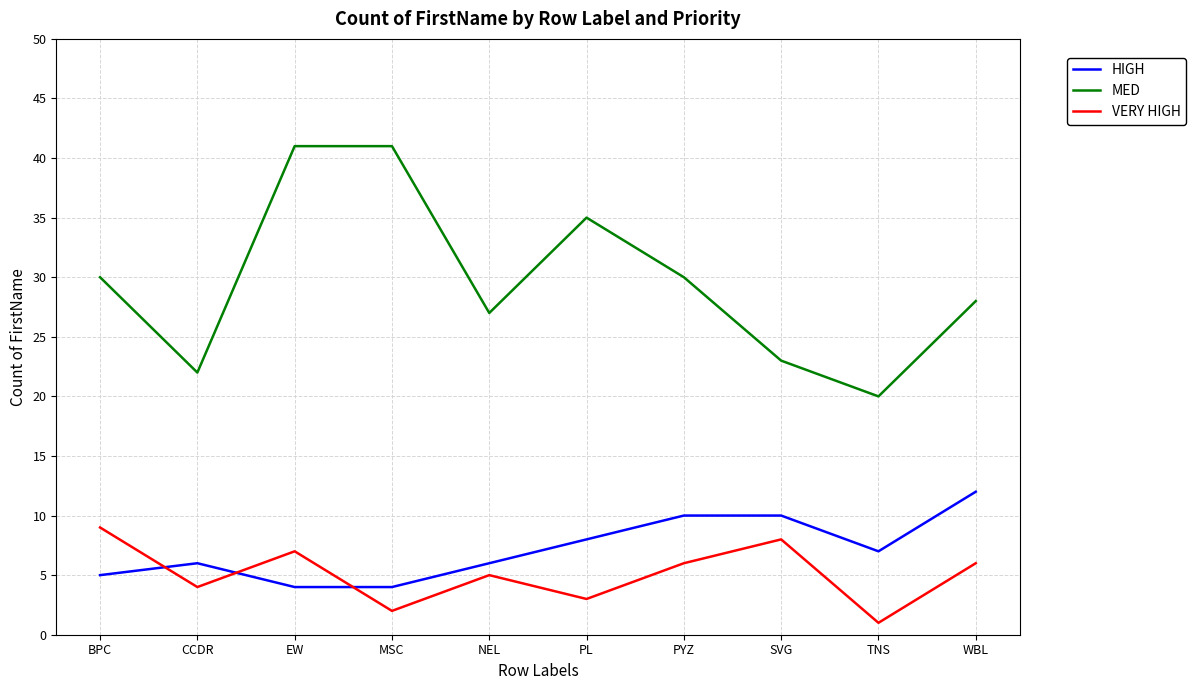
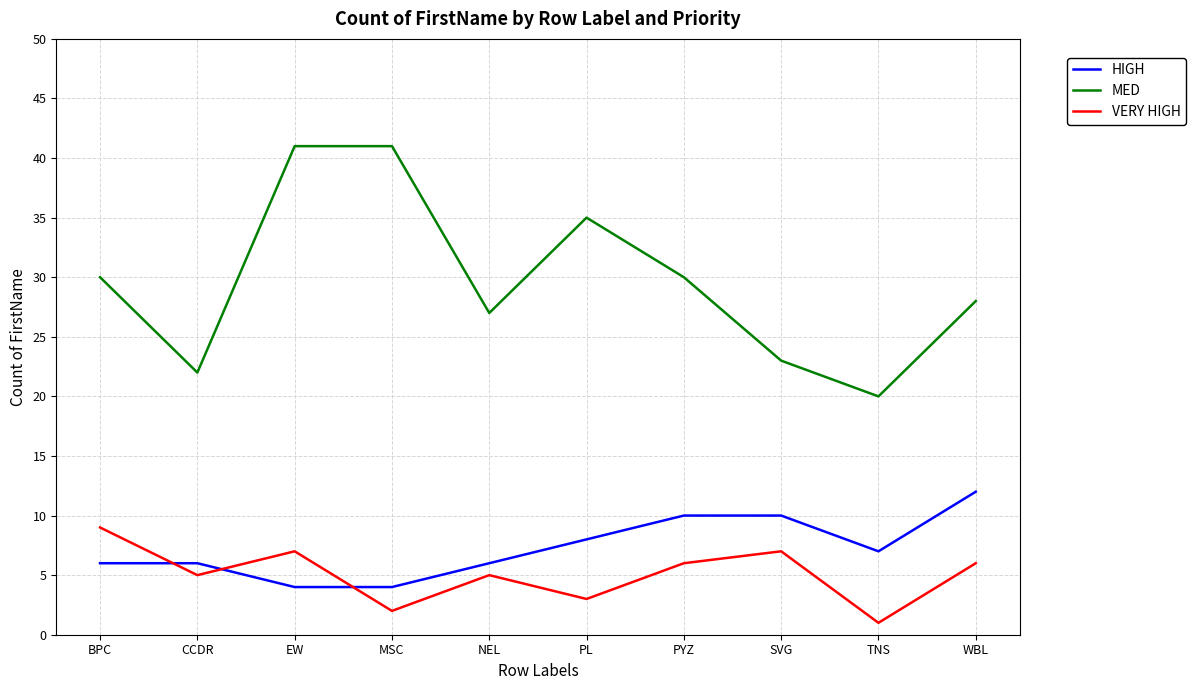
  {
    "HIGH": {
-     "BPC": 5,
+     "BPC": 6,
      "CCDR": 6,
      "EW": 4,
      "MSC": 4,
      "NEL": 6,
      "PL": 8,
      "PYZ": 10,
      "SVG": 10,
      "TNS": 7,
      "WBL": 12
    },
    "MED": {
      "BPC": 30,
      "CCDR": 22,
      "EW": 41,
      "MSC": 41,
      "NEL": 27,
      "PL": 35,
      "PYZ": 30,
      "SVG": 23,
      "TNS": 20,
      "WBL": 28
    },
    "VERY HIGH": {
      "BPC": 9,
-     "CCDR": 4,
+     "CCDR": 5,
      "EW": 7,
      "MSC": 2,
      "NEL": 5,
      "PL": 3,
      "PYZ": 6,
-     "SVG": 8,
+     "SVG": 7,
      "TNS": 1,
      "WBL": 6
    }
  }
